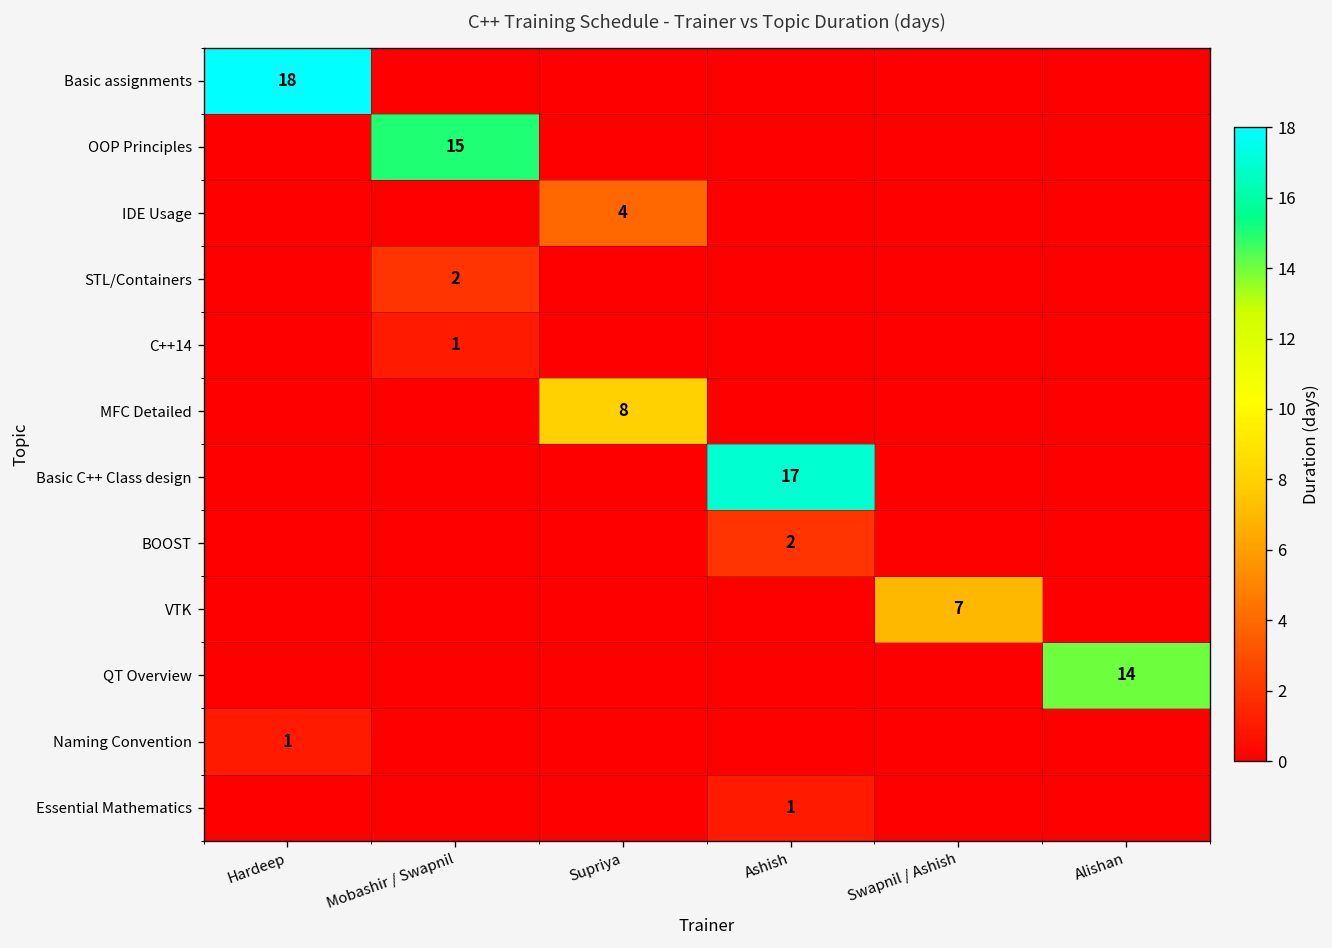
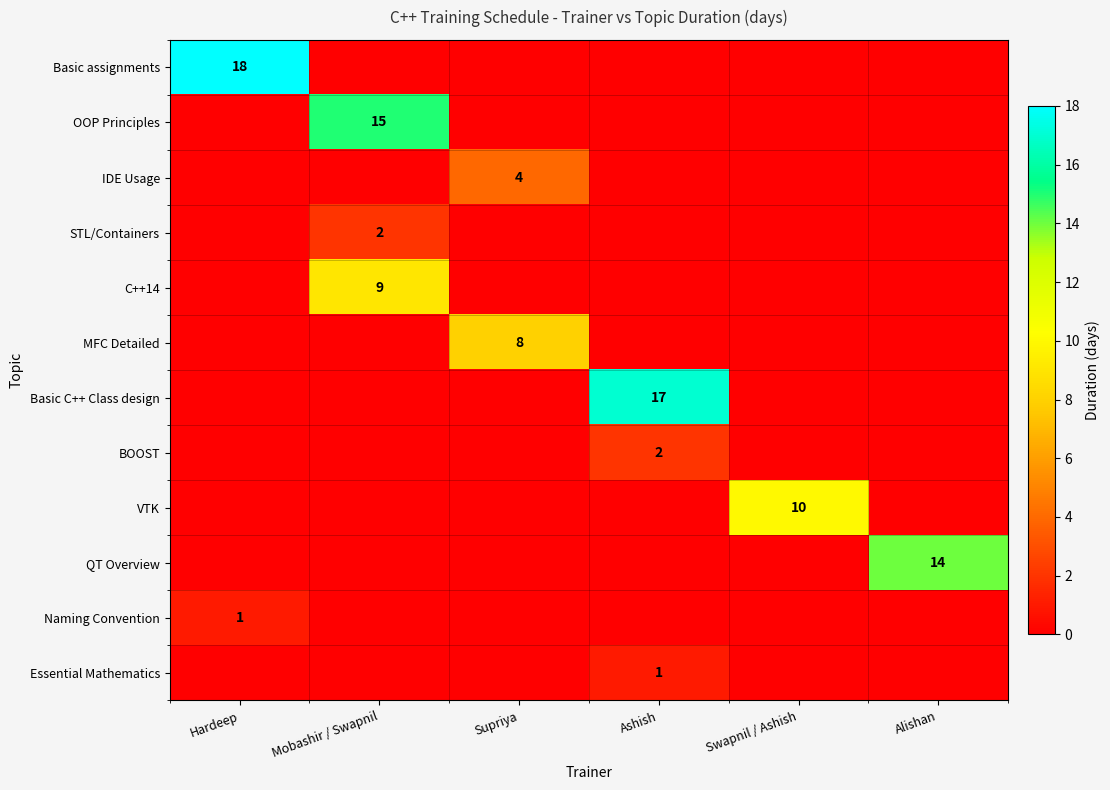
  {
    "Basic assignments": {
      "Hardeep": 18
    },
    "OOP Principles": {
      "Mobashir / Swapnil": 15
    },
    "IDE Usage": {
      "Supriya": 4
    },
    "STL/Containers": {
      "Mobashir / Swapnil": 2
    },
    "C++14": {
-     "Mobashir / Swapnil": 1
+     "Mobashir / Swapnil": 9
    },
    "MFC Detailed": {
      "Supriya": 8
    },
    "Basic C++ Class design": {
      "Ashish": 17
    },
    "BOOST": {
      "Ashish": 2
    },
    "VTK": {
-     "Swapnil / Ashish": 7
+     "Swapnil / Ashish": 10
    },
    "QT Overview": {
      "Alishan": 14
    },
    "Naming Convention": {
      "Hardeep": 1
    },
    "Essential Mathematics": {
      "Ashish": 1
    }
  }
